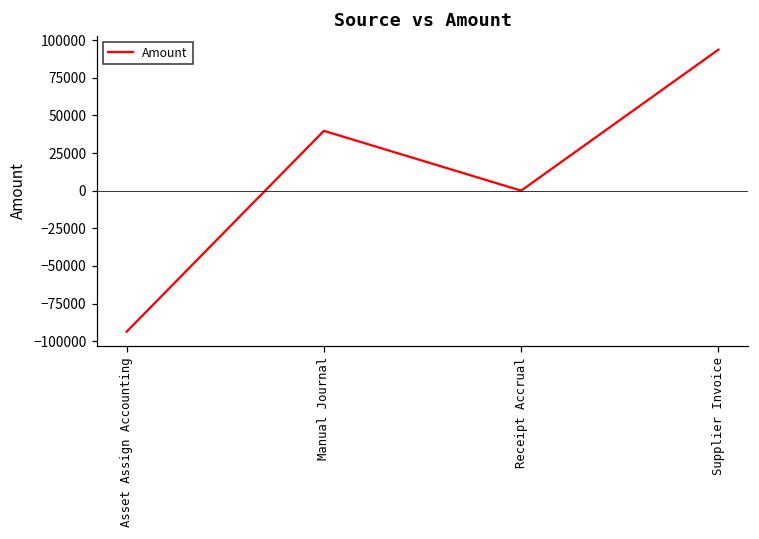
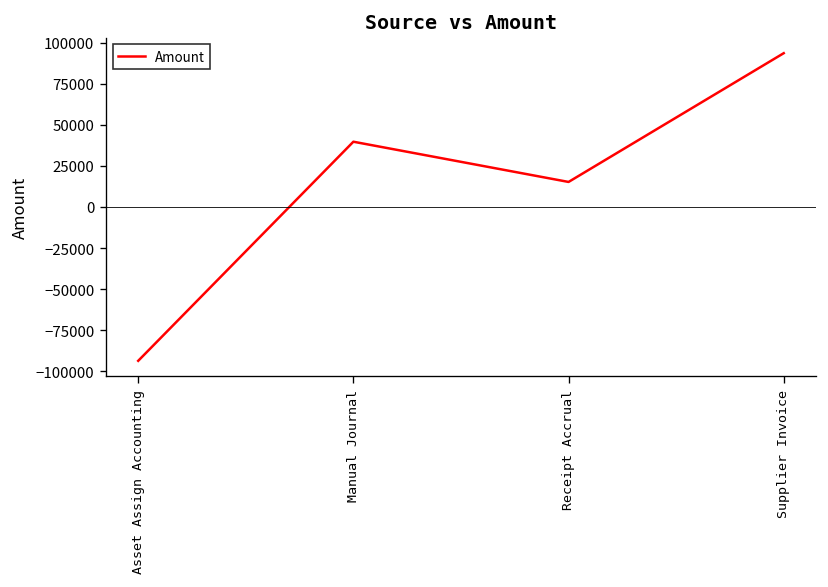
  {
    "Asset Assign Accounting": -94000,
    "Manual Journal": 40000,
-   "Receipt Accrual": 0,
+   "Receipt Accrual": 15000,
    "Supplier Invoice": 94000
  }
